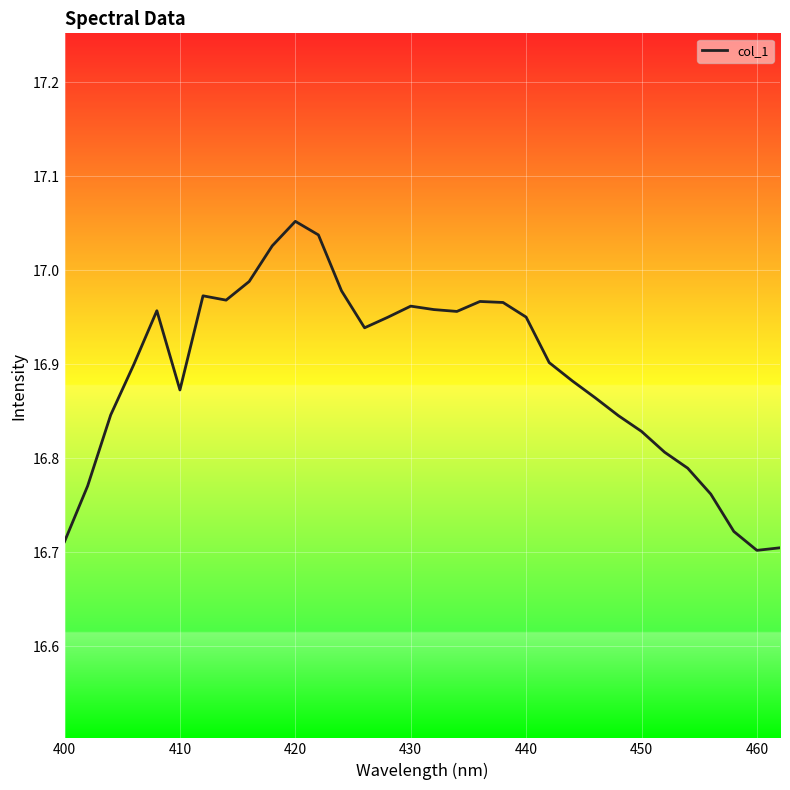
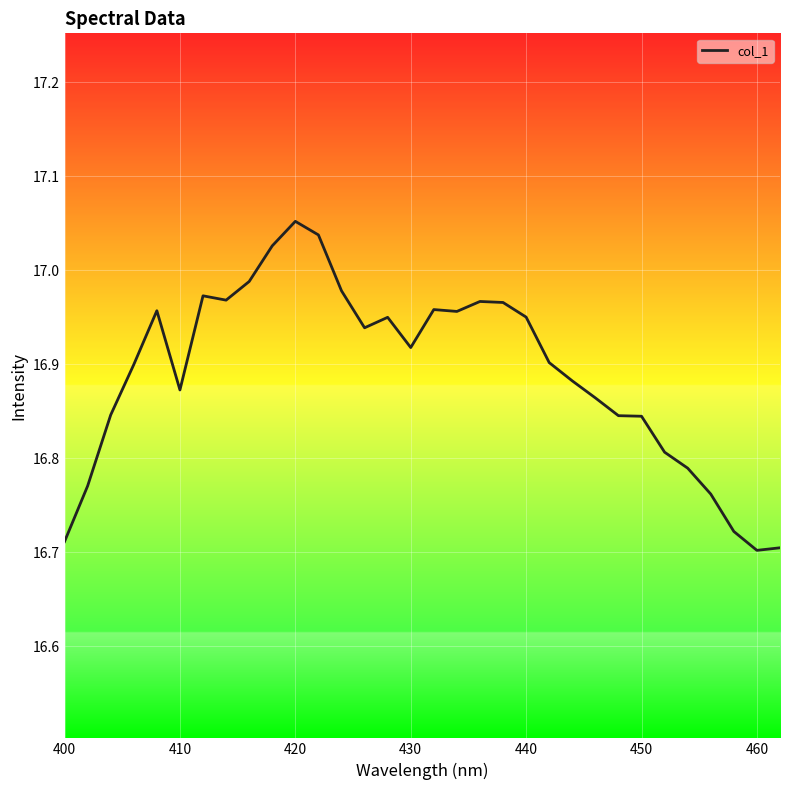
  {
    "400": 16.71,
    "410": 16.87,
    "420": 17.05,
-   "430": 16.96,
+   "430": 16.92,
    "440": 16.95,
-   "450": 16.83,
+   "450": 16.84,
    "460": 16.70
  }
